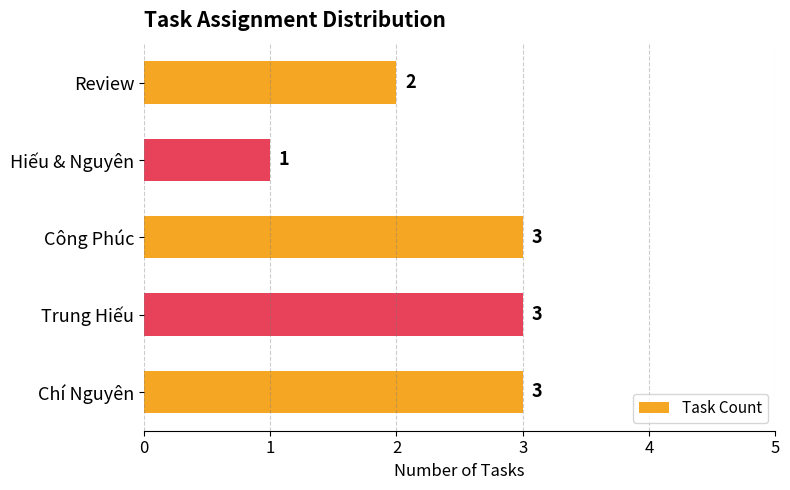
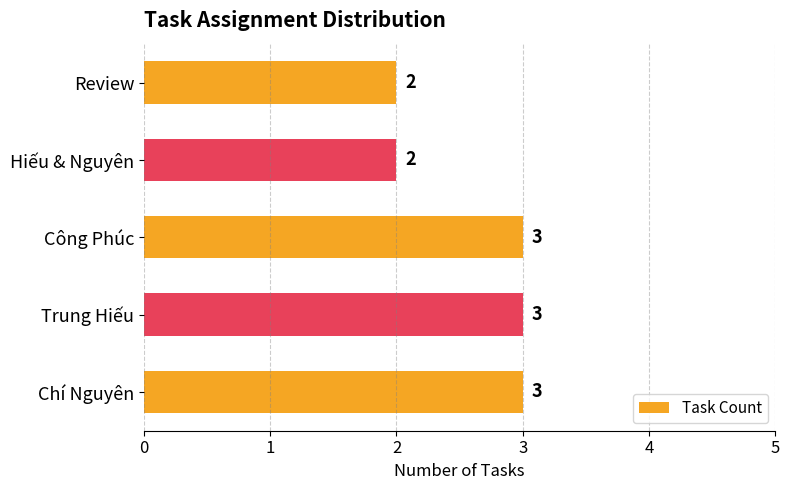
  {
    "Review": 2,
-   "Hiếu & Nguyên": 1,
+   "Hiếu & Nguyên": 2,
    "Công Phúc": 3,
    "Trung Hiếu": 3,
    "Chí Nguyên": 3
  }
